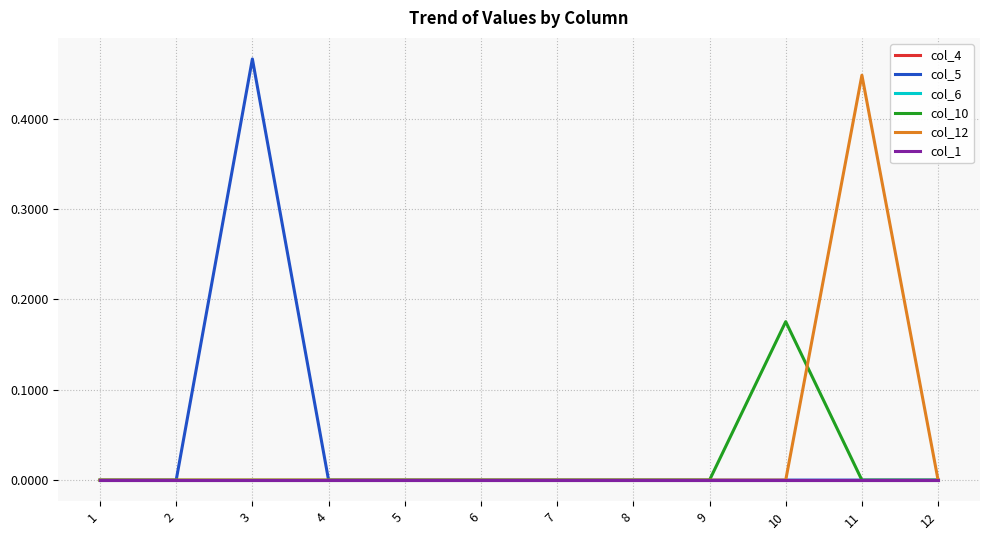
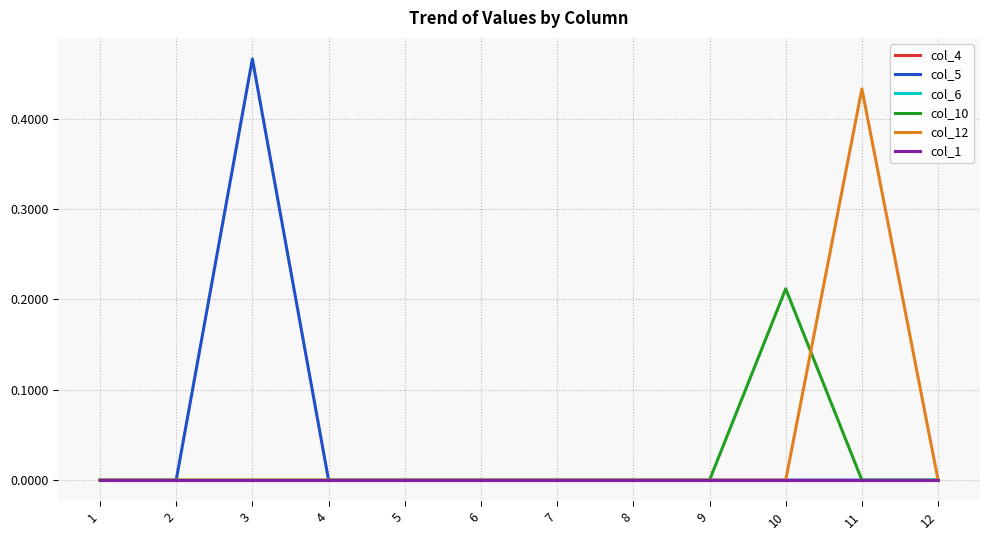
  {
    "col_5": {
      "3": 0.47
    },
    "col_10": {
-     "10": 0.18
+     "10": 0.21
    },
    "col_12": {
-     "11": 0.45
+     "11": 0.43
    }
  }
